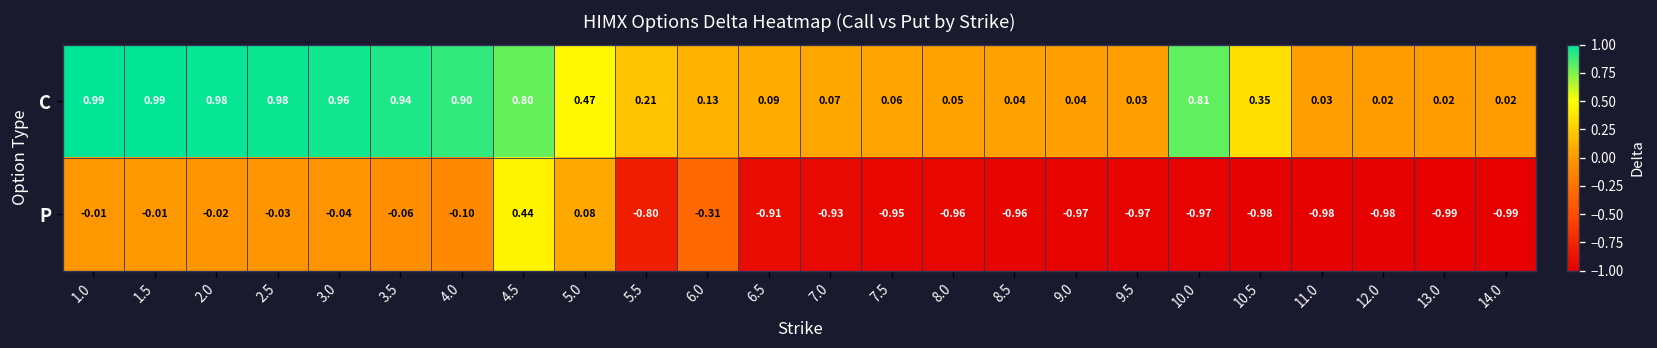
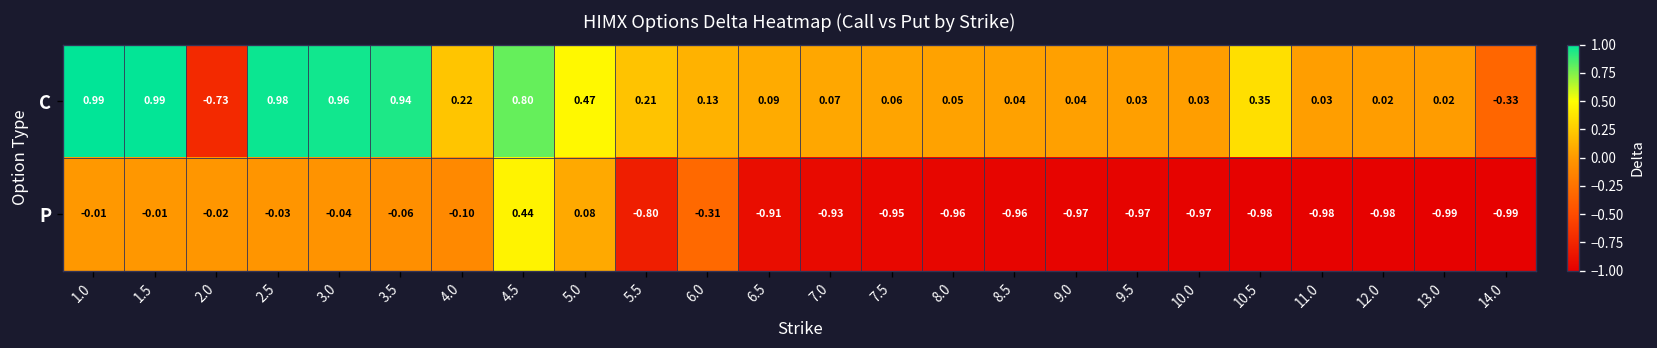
  {
    "C": {
      "1.0": 0.99,
      "1.5": 0.99,
-     "2.0": 0.98,
+     "2.0": -0.73,
      "2.5": 0.98,
      "3.0": 0.96,
      "3.5": 0.94,
-     "4.0": 0.90,
+     "4.0": 0.22,
      "4.5": 0.80,
      "5.0": 0.47,
      "5.5": 0.21,
      "6.0": 0.13,
      "6.5": 0.09,
      "7.0": 0.07,
      "7.5": 0.06,
      "8.0": 0.05,
      "8.5": 0.04,
      "9.0": 0.04,
      "9.5": 0.03,
-     "10.0": 0.81,
+     "10.0": 0.03,
      "10.5": 0.35,
      "11.0": 0.03,
      "12.0": 0.02,
      "13.0": 0.02,
-     "14.0": 0.02
+     "14.0": -0.33
    },
    "P": {
      "1.0": -0.01,
      "1.5": -0.01,
      "2.0": -0.02,
      "2.5": -0.03,
      "3.0": -0.04,
      "3.5": -0.06,
      "4.0": -0.10,
      "4.5": 0.44,
      "5.0": 0.08,
      "5.5": -0.80,
      "6.0": -0.31,
      "6.5": -0.91,
      "7.0": -0.93,
      "7.5": -0.95,
      "8.0": -0.96,
      "8.5": -0.96,
      "9.0": -0.97,
      "9.5": -0.97,
      "10.0": -0.97,
      "10.5": -0.98,
      "11.0": -0.98,
      "12.0": -0.98,
      "13.0": -0.99,
      "14.0": -0.99
    }
  }
